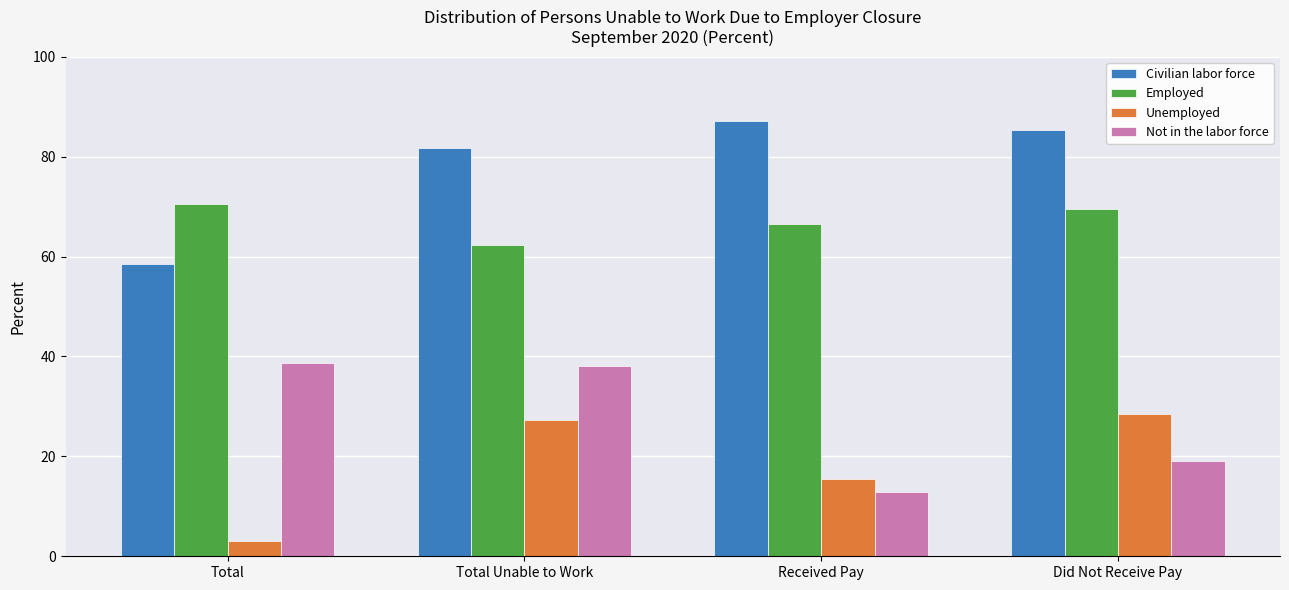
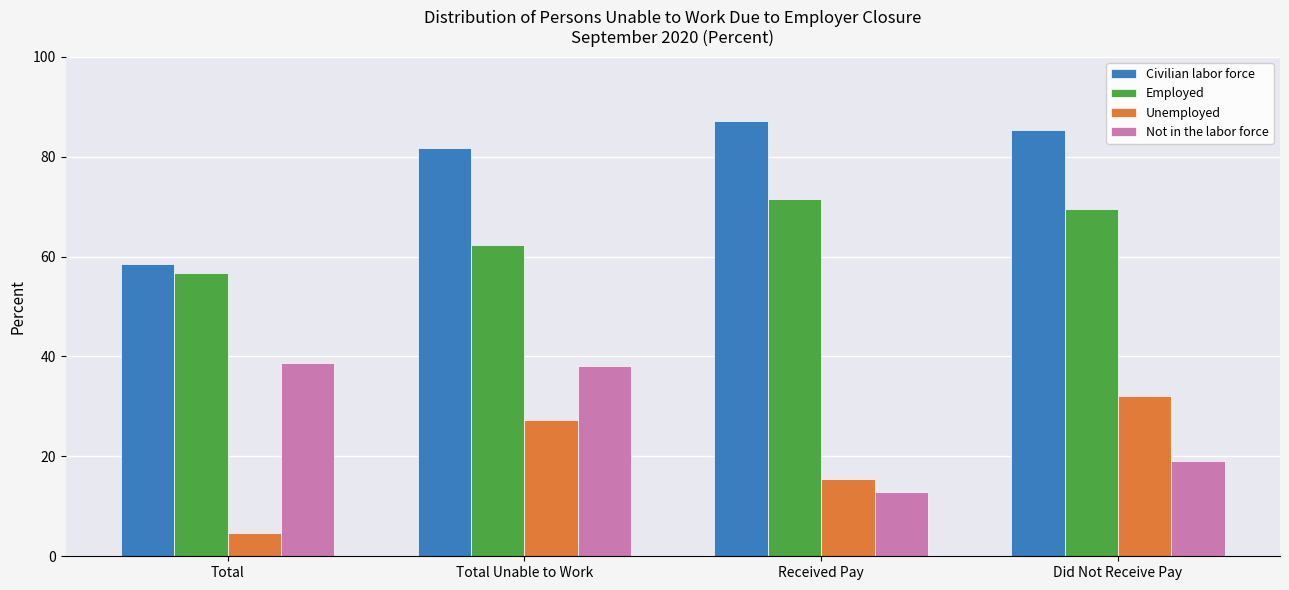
  {
    "Civilian labor force": {
      "Total": 59,
      "Total Unable to Work": 82,
      "Received Pay": 87,
      "Did Not Receive Pay": 85
    },
    "Employed": {
-     "Total": 71,
+     "Total": 57,
      "Total Unable to Work": 62,
-     "Received Pay": 67,
+     "Received Pay": 72,
      "Did Not Receive Pay": 70
    },
    "Unemployed": {
-     "Total": 3,
+     "Total": 5,
      "Total Unable to Work": 27,
      "Received Pay": 16,
-     "Did Not Receive Pay": 29
+     "Did Not Receive Pay": 32
    },
    "Not in the labor force": {
      "Total": 39,
      "Total Unable to Work": 38,
      "Received Pay": 13,
      "Did Not Receive Pay": 19
    }
  }
